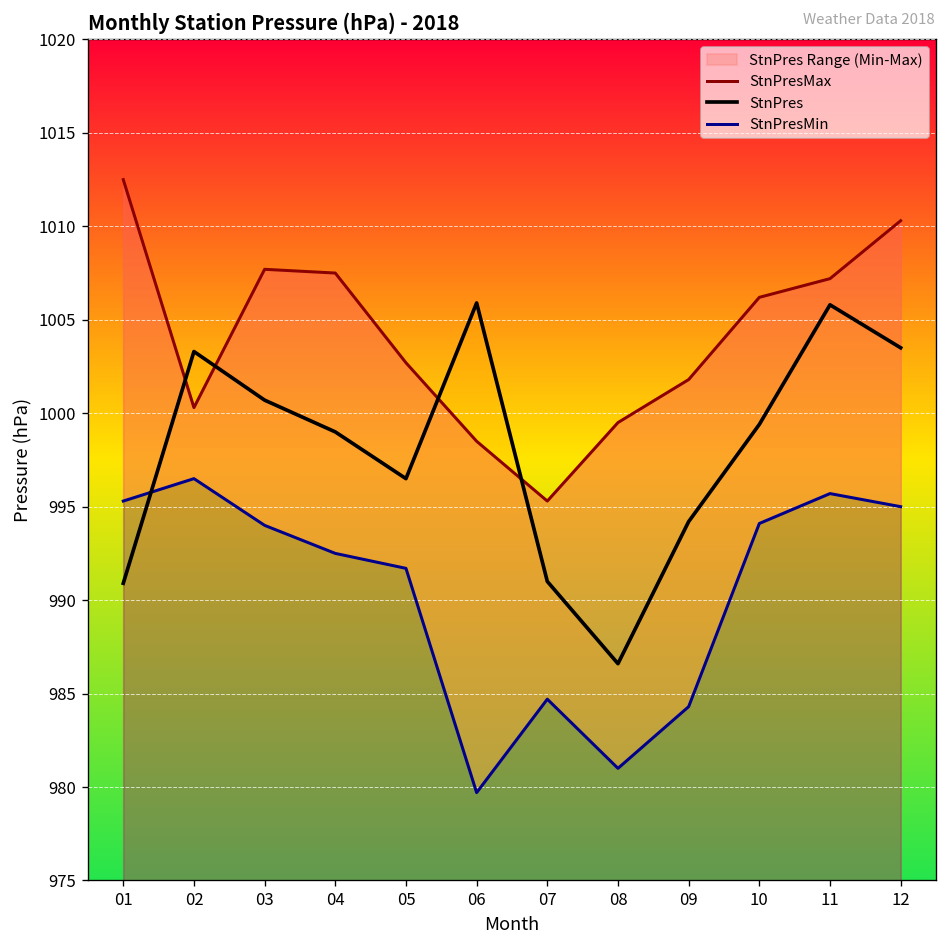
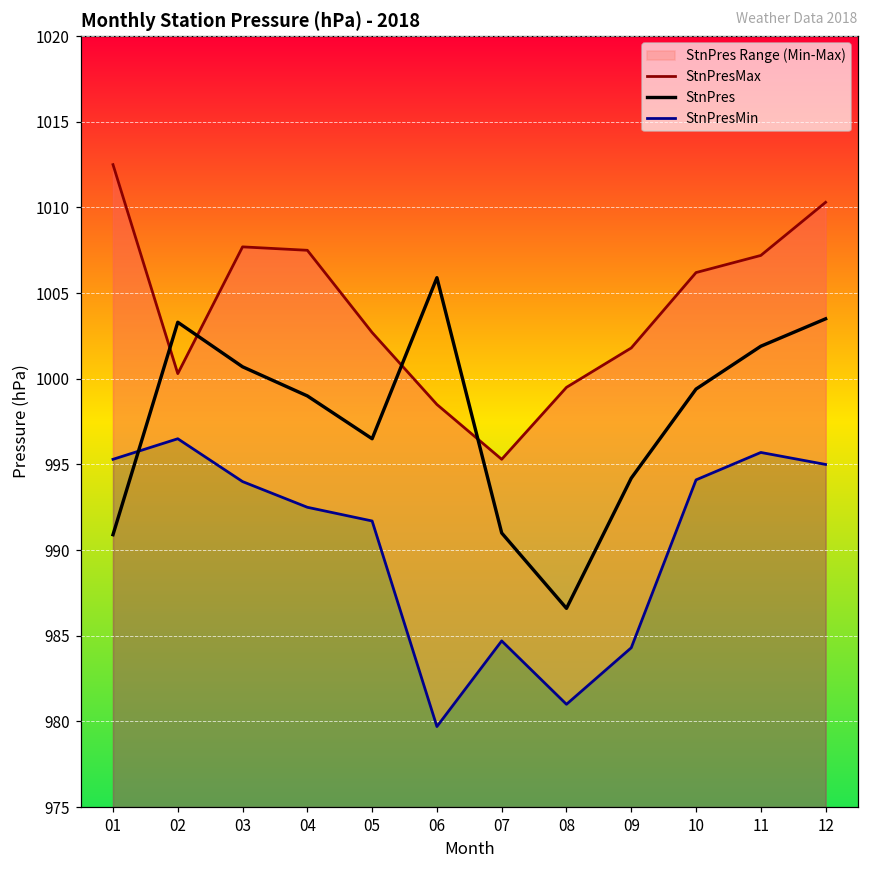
  {
    "StnPres Range (Min-Max)": {
      "01": 1012.5,
      "02": 1000.3,
      "03": 1007.7,
      "04": 1007.5,
      "05": 1002.7,
      "06": 998.5,
      "07": 995.3,
      "08": 999.5,
      "09": 1001.8,
      "10": 1006.2,
      "11": 1007.2,
      "12": 1010.3
    },
    "StnPres": {
      "01": 990.9,
      "02": 1003.3,
      "03": 1000.7,
      "04": 999.0,
      "05": 996.5,
      "06": 1005.9,
      "07": 991.0,
      "08": 986.6,
      "09": 994.2,
      "10": 999.4,
-     "11": 1005.8,
+     "11": 1001.9,
      "12": 1003.5
    },
    "StnPresMin": {
      "01": 995.3,
      "02": 996.5,
      "03": 994.0,
      "04": 992.5,
      "05": 991.7,
      "06": 979.7,
      "07": 984.7,
      "08": 981.0,
      "09": 984.3,
      "10": 994.1,
      "11": 995.7,
      "12": 995.0
    }
  }
